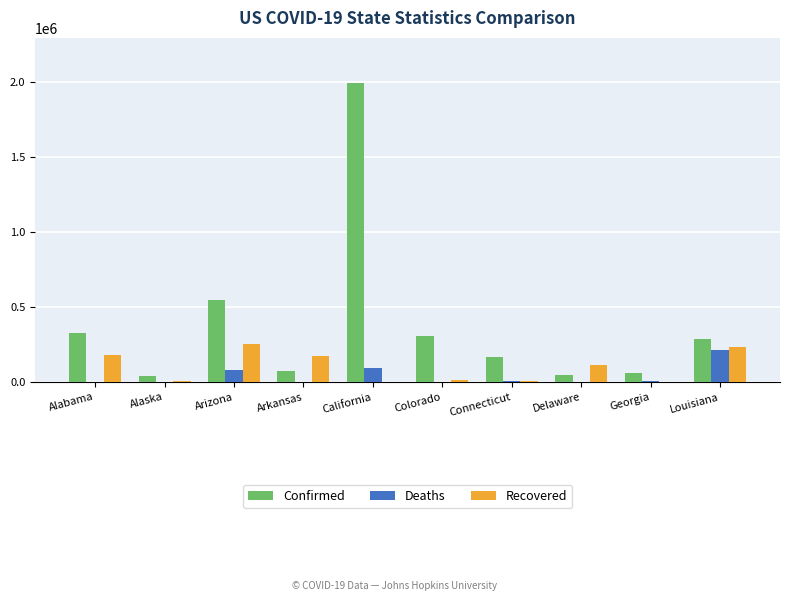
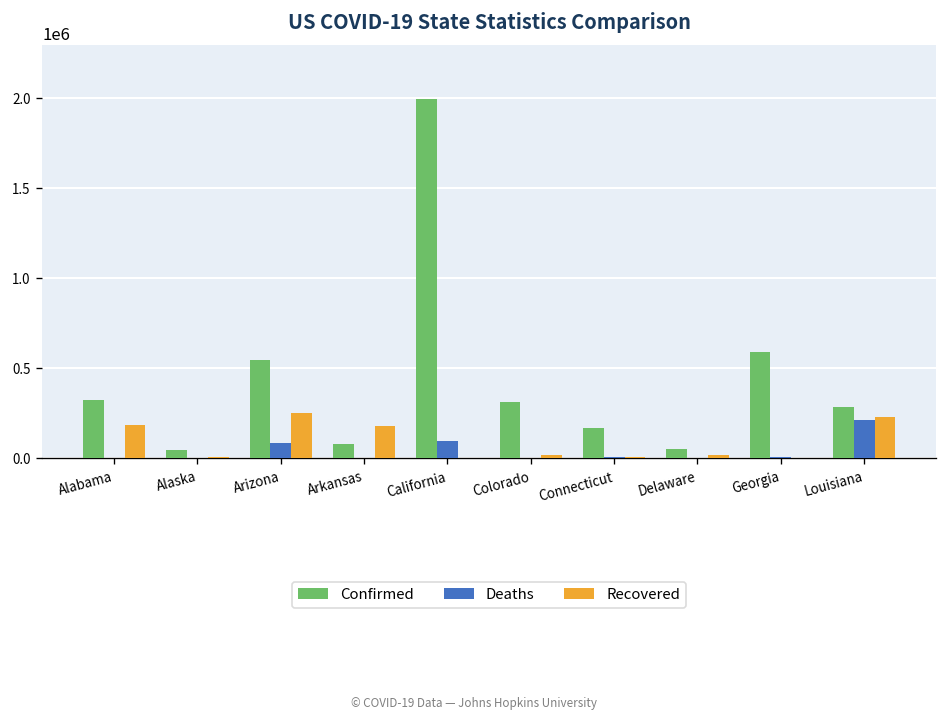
  {
    "Confirmed": {
      "Alabama": 320000,
      "Alaska": 40000,
      "Arizona": 540000,
      "Arkansas": 80000,
      "California": 2000000,
      "Colorado": 310000,
      "Connecticut": 170000,
      "Delaware": 50000,
-     "Georgia": 60000,
+     "Georgia": 590000,
      "Louisiana": 290000
    },
    "Deaths": {
      "Arizona": 80000,
      "California": 100000,
      "Louisiana": 210000
    },
    "Recovered": {
      "Alabama": 180000,
      "Arizona": 250000,
      "Arkansas": 180000,
      "California": 0,
-     "Delaware": 110000,
+     "Delaware": 20000,
      "Georgia": 0,
      "Louisiana": 230000
    }
  }
